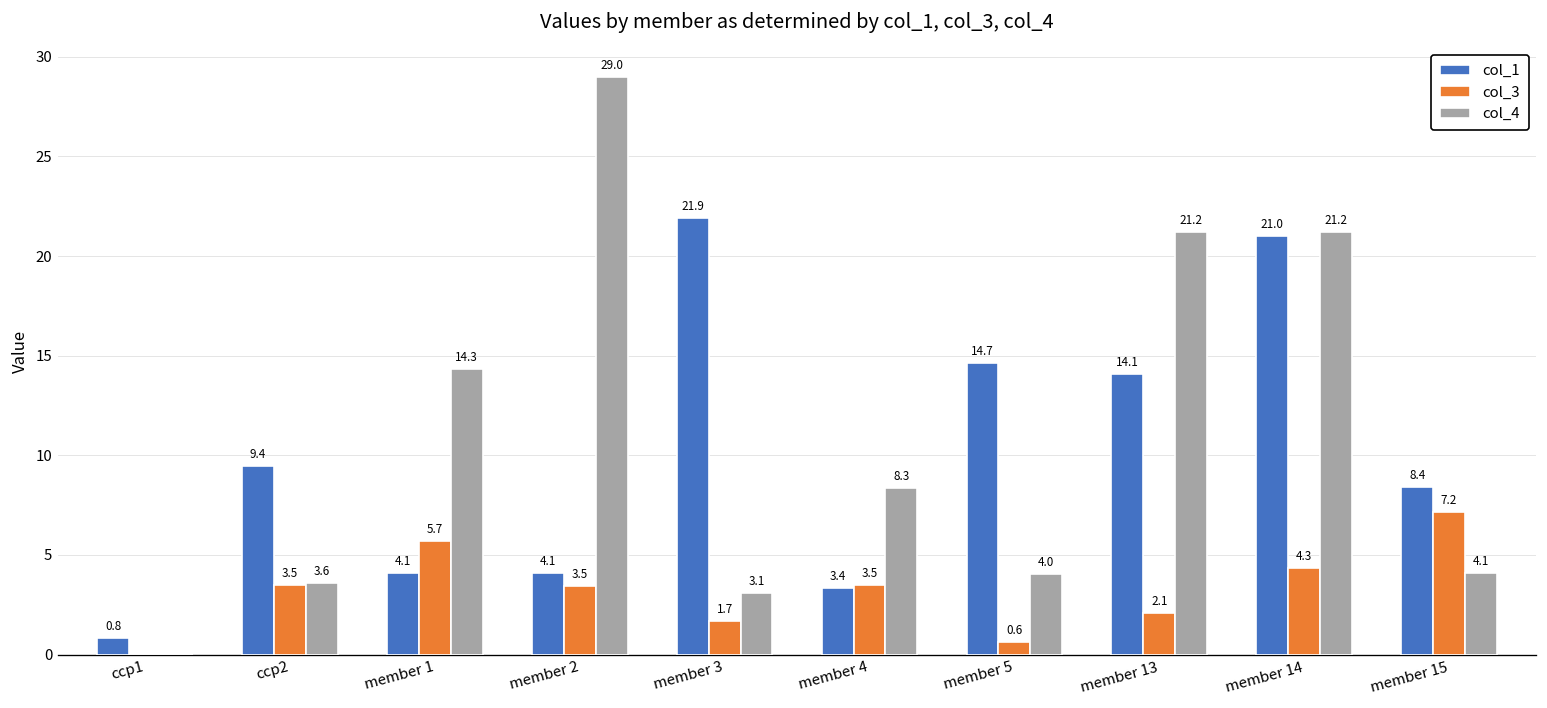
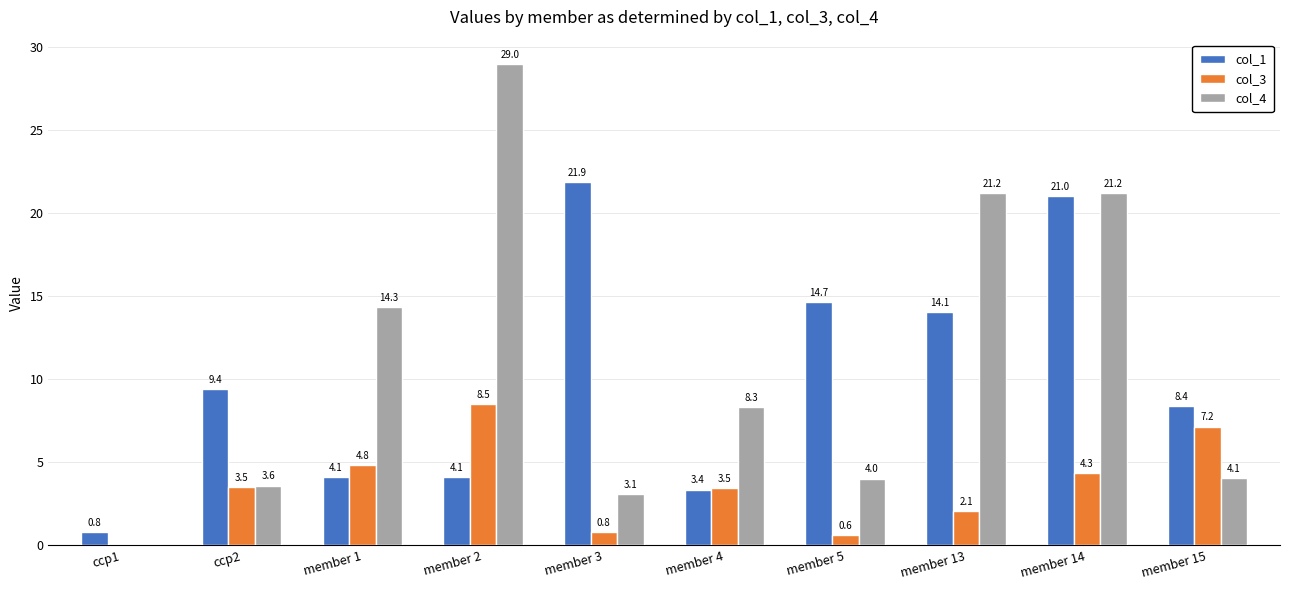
  {
    "col_1": {
      "ccp1": 0.8,
      "ccp2": 9.4,
      "member 1": 4.1,
      "member 2": 4.1,
      "member 3": 21.9,
      "member 4": 3.4,
      "member 5": 14.7,
      "member 13": 14.1,
      "member 14": 21.0,
      "member 15": 8.4
    },
    "col_3": {
      "ccp2": 3.5,
-     "member 1": 5.7,
-     "member 2": 3.5,
-     "member 3": 1.7,
+     "member 1": 4.8,
+     "member 2": 8.5,
+     "member 3": 0.8,
      "member 4": 3.5,
      "member 5": 0.6,
      "member 13": 2.1,
      "member 14": 4.3,
      "member 15": 7.2
    },
    "col_4": {
      "ccp2": 3.6,
      "member 1": 14.3,
      "member 2": 29.0,
      "member 3": 3.1,
      "member 4": 8.3,
      "member 5": 4.0,
      "member 13": 21.2,
      "member 14": 21.2,
      "member 15": 4.1
    }
  }
